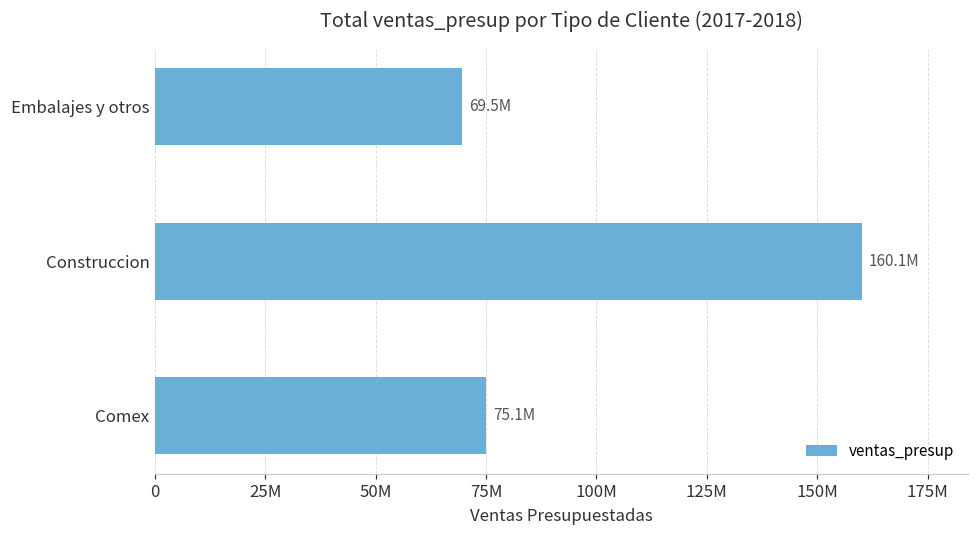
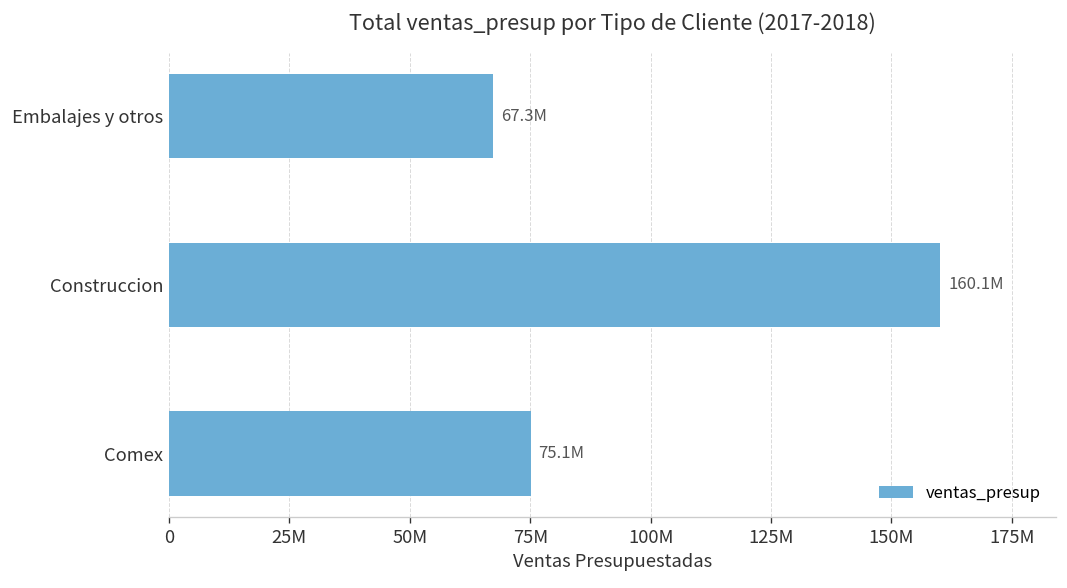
  {
-   "Embalajes y otros": "69.5M",
+   "Embalajes y otros": "67.3M",
    "Construccion": "160.1M",
    "Comex": "75.1M"
  }
